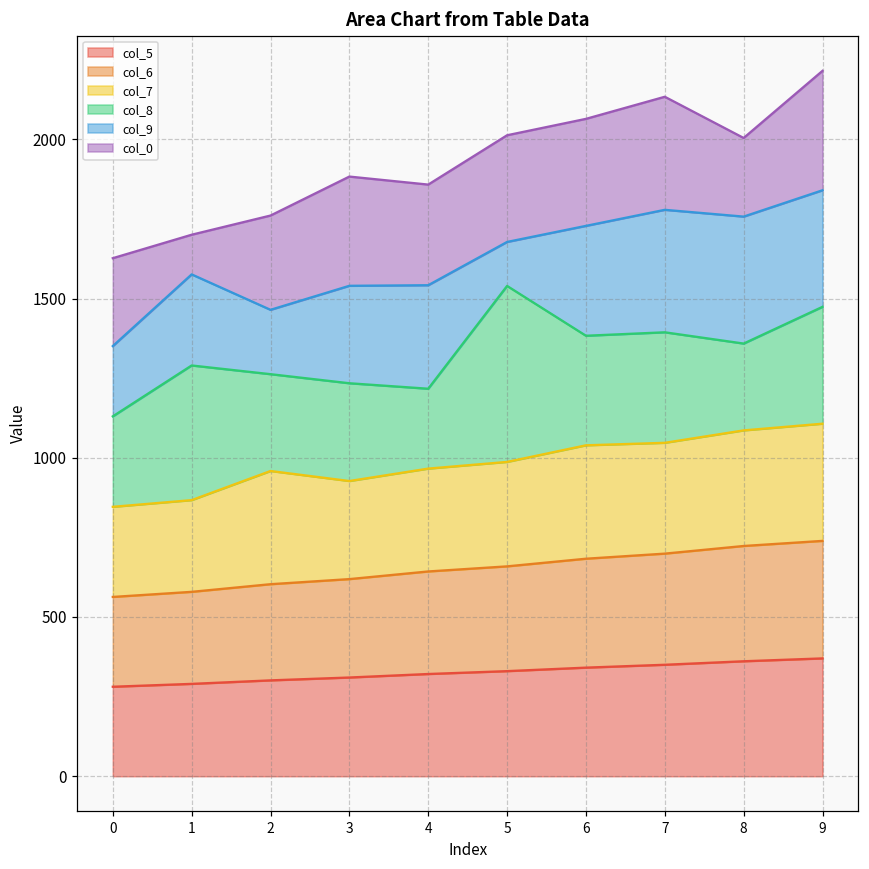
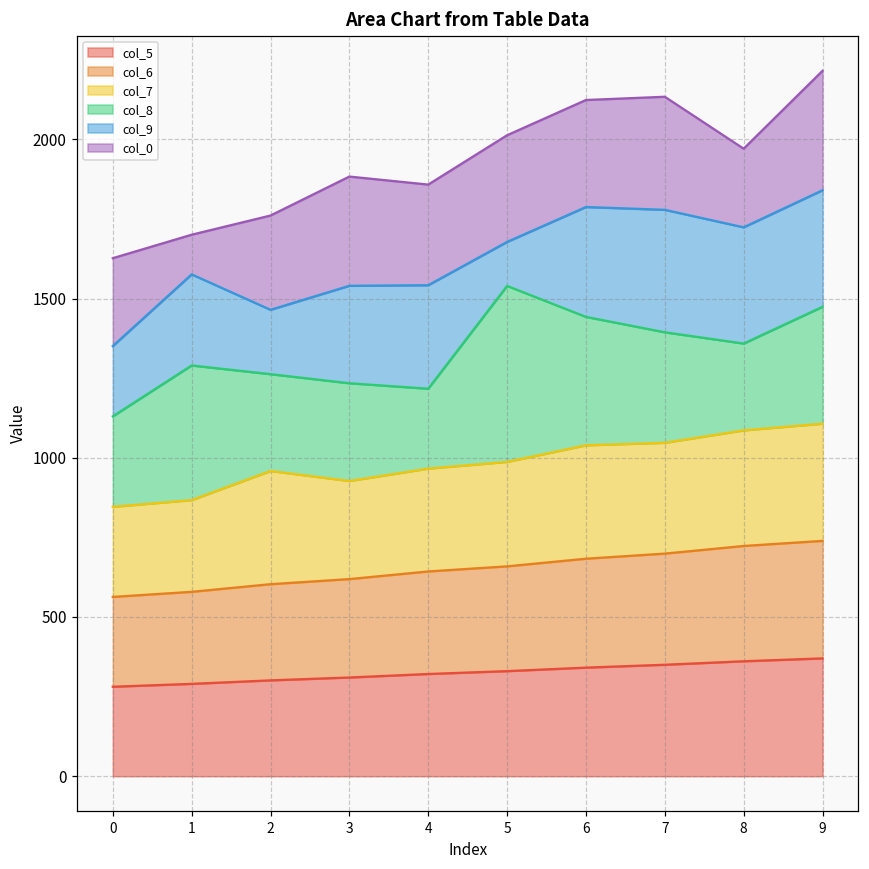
  {
    "col_8": {
      "0": 280,
      "1": 420,
      "2": 300,
      "3": 310,
      "4": 250,
      "5": 550,
-     "6": 340,
+     "6": 400,
      "7": 350,
      "8": 270,
      "9": 370
    },
    "col_9": {
      "0": 220,
      "1": 290,
      "2": 200,
      "3": 310,
      "4": 330,
      "5": 140,
      "6": 350,
      "7": 380,
-     "8": 400,
+     "8": 370,
      "9": 370
    },
    "col_0": {
      "0": 280,
      "1": 120,
      "2": 300,
      "3": 340,
      "4": 320,
      "5": 340,
      "6": 340,
      "7": 360,
      "8": 250,
      "9": 380
    }
  }
